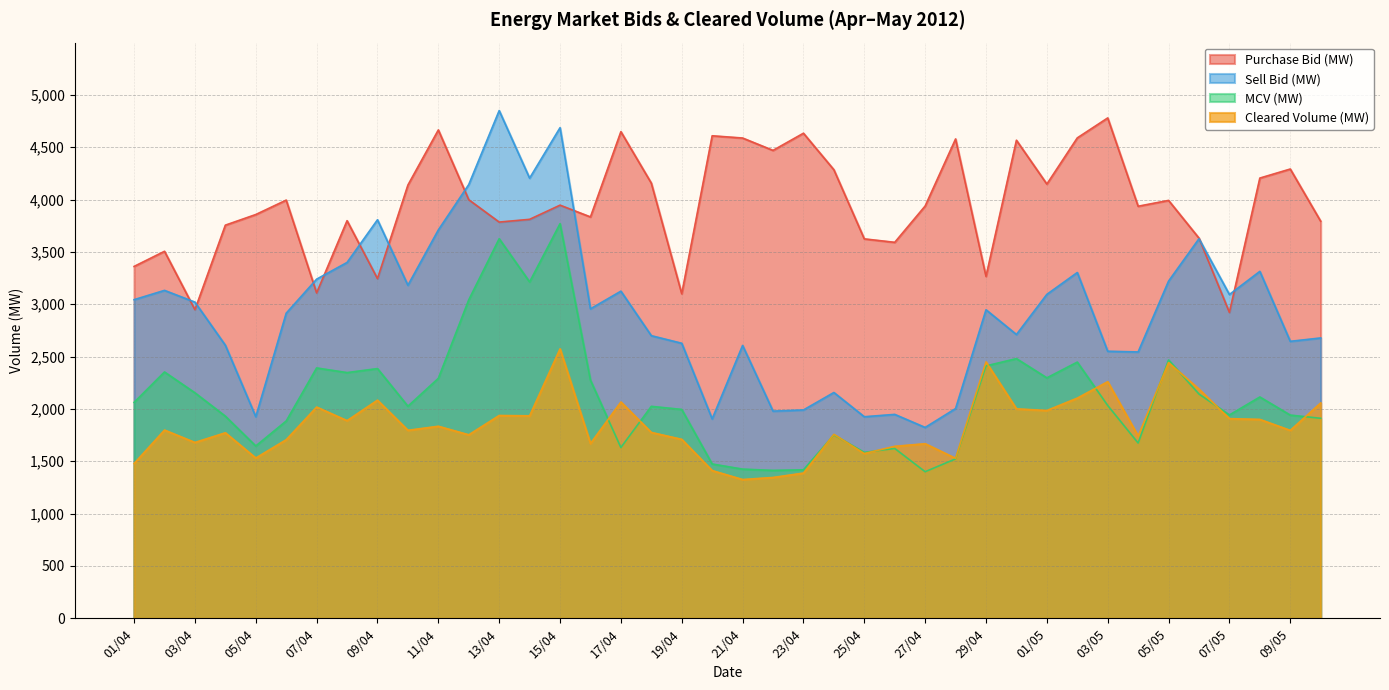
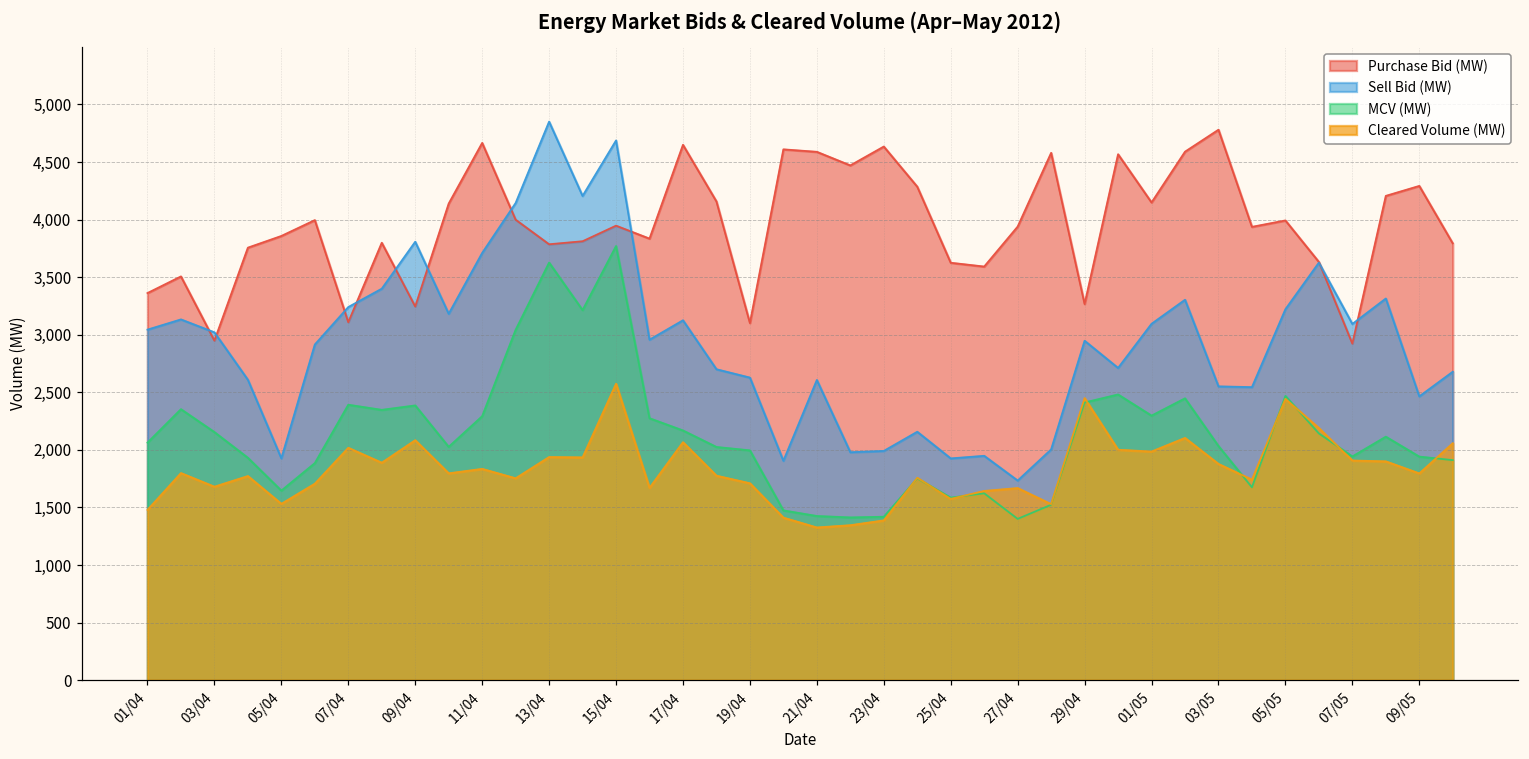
  {
    "Purchase Bid (MW)": {
      "01/04": "3,360",
      "03/04": "2,950",
      "05/04": "3,860",
      "07/04": "3,110",
      "09/04": "3,250",
      "11/04": "4,670",
      "13/04": "3,790",
      "15/04": "3,950",
      "17/04": "4,650",
      "19/04": "3,100",
      "21/04": "4,590",
      "23/04": "4,630",
      "25/04": "3,630",
      "27/04": "3,940",
      "29/04": "3,270",
      "01/05": "4,150",
      "03/05": "4,780",
      "05/05": "3,990",
      "07/05": "2,920",
      "09/05": "4,290"
    },
    "Sell Bid (MW)": {
      "01/04": "3,040",
      "03/04": "3,020",
      "05/04": "1,930",
      "07/04": "3,240",
      "09/04": "3,810",
      "11/04": "3,710",
      "13/04": "4,850",
      "15/04": "4,690",
      "17/04": "3,130",
      "19/04": "2,630",
      "21/04": "2,610",
      "23/04": "1,990",
      "25/04": "1,930",
-     "27/04": "1,820",
+     "27/04": "1,730",
      "29/04": "2,950",
      "01/05": "3,090",
      "03/05": "2,550",
      "05/05": "3,220",
      "07/05": "3,090",
-     "09/05": "2,650"
+     "09/05": "2,460"
    },
    "MCV (MW)": {
      "01/04": "2,060",
      "03/04": "2,150",
      "05/04": "1,650",
      "07/04": "2,390",
      "09/04": "2,390",
      "11/04": "2,290",
      "13/04": "3,630",
      "15/04": "3,770",
-     "17/04": "1,630",
+     "17/04": "2,170",
      "19/04": "2,000",
      "21/04": "1,430",
      "23/04": "1,420",
      "27/04": "1,400",
      "29/04": "2,410",
      "01/05": "2,300",
      "03/05": "2,030",
      "05/05": "2,470",
      "07/05": "1,940",
      "09/05": "1,940"
    },
    "Cleared Volume (MW)": {
      "01/04": "1,480",
      "03/04": "1,680",
      "05/04": "1,530",
      "07/04": "2,020",
      "09/04": "2,080",
      "11/04": "1,830",
      "13/04": "1,940",
      "15/04": "2,570",
      "17/04": "2,070",
      "19/04": "1,710",
      "21/04": "1,330",
      "23/04": "1,390",
      "27/04": "1,670",
      "29/04": "2,450",
      "01/05": "1,990",
-     "03/05": "2,260",
+     "03/05": "1,880",
      "05/05": "2,440",
      "07/05": "1,910",
      "09/05": "1,800"
    }
  }
